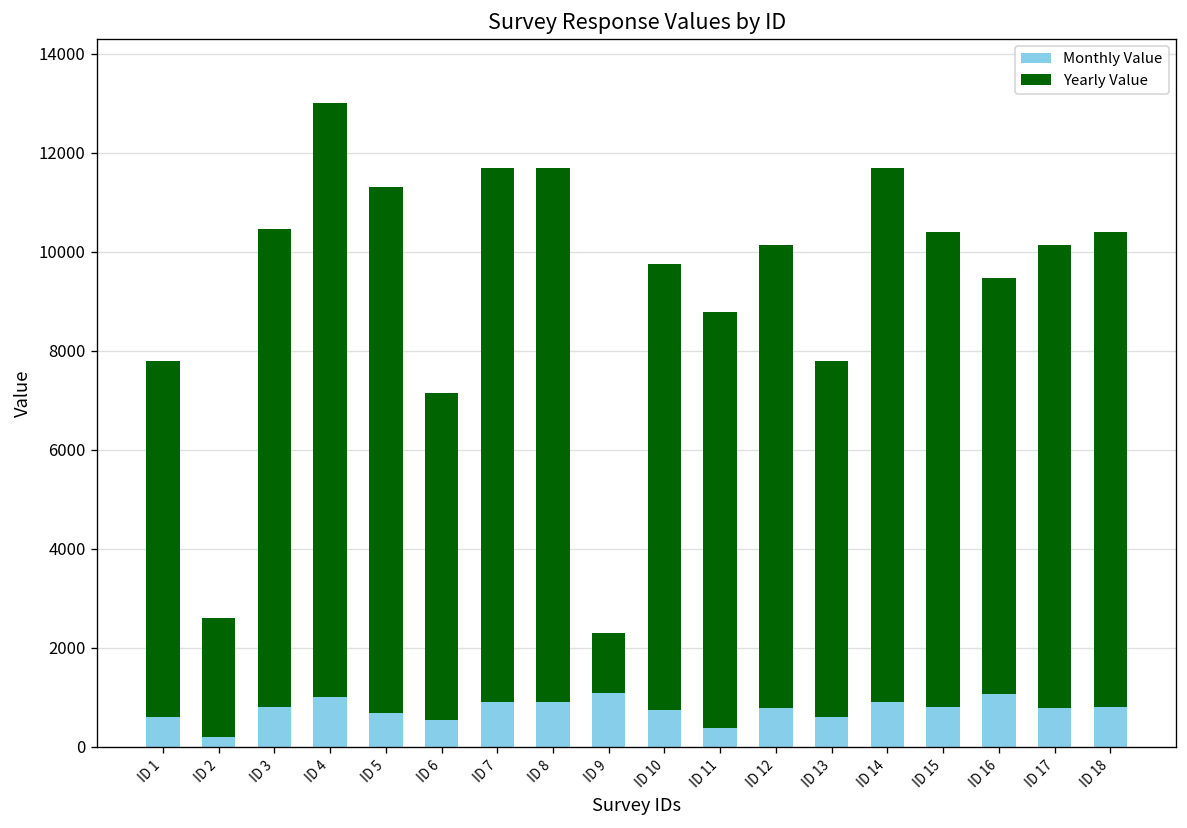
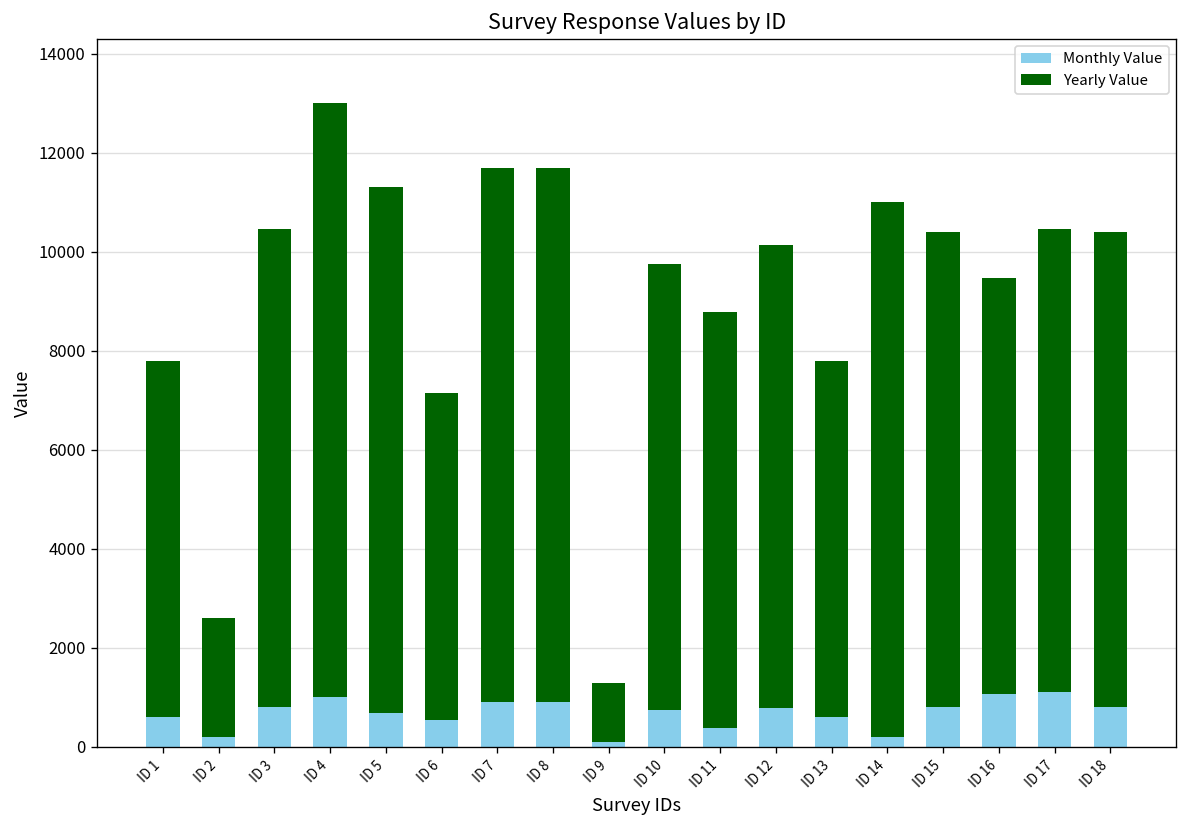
  {
    "Monthly Value": {
      "ID 1": 600,
      "ID 2": 200,
      "ID 3": 800,
      "ID 4": 1000,
      "ID 5": 700,
      "ID 6": 600,
      "ID 7": 900,
      "ID 8": 900,
-     "ID 9": 1100,
+     "ID 9": 100,
      "ID 10": 800,
      "ID 11": 400,
      "ID 12": 800,
      "ID 13": 600,
-     "ID 14": 900,
+     "ID 14": 200,
      "ID 15": 800,
      "ID 16": 1100,
-     "ID 17": 800,
+     "ID 17": 1100,
      "ID 18": 800
    },
    "Yearly Value": {
      "ID 1": 7200,
      "ID 2": 2400,
      "ID 3": 9600,
      "ID 4": 12000,
      "ID 5": 10600,
      "ID 6": 6600,
      "ID 7": 10800,
      "ID 8": 10800,
      "ID 9": 1200,
      "ID 10": 9000,
      "ID 11": 8400,
      "ID 12": 9400,
      "ID 13": 7200,
      "ID 14": 10800,
      "ID 15": 9600,
      "ID 16": 8400,
      "ID 17": 9400,
      "ID 18": 9600
    }
  }
